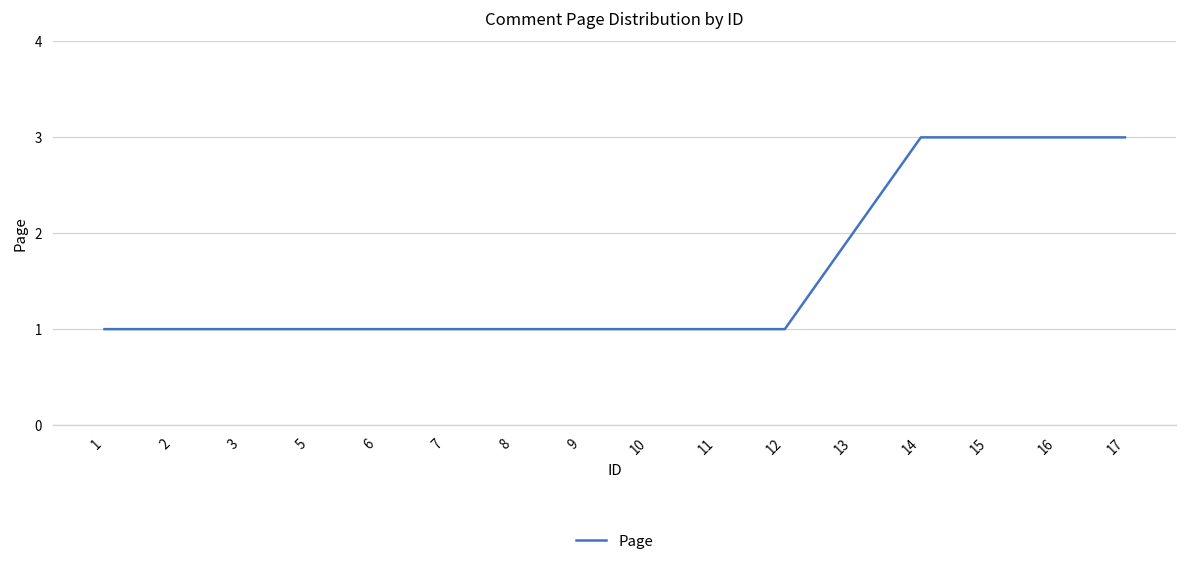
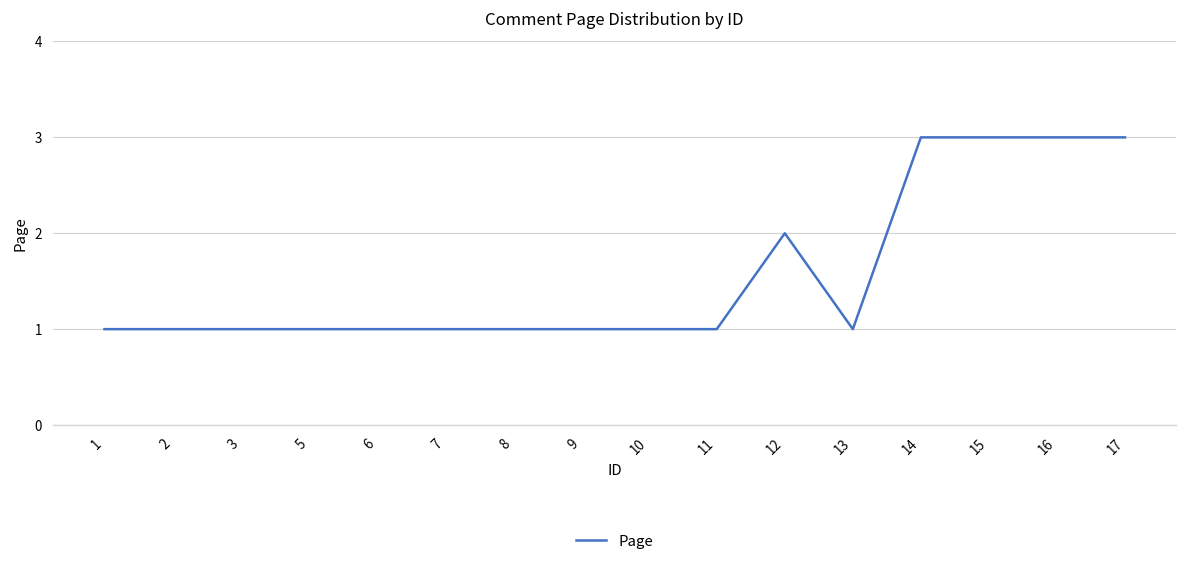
  {
    "1": 1,
    "2": 1,
    "3": 1,
    "5": 1,
    "6": 1,
    "7": 1,
    "8": 1,
    "9": 1,
    "10": 1,
    "11": 1,
-   "12": 1,
-   "13": 2,
+   "12": 2,
+   "13": 1,
    "14": 3,
    "15": 3,
    "16": 3,
    "17": 3
  }
